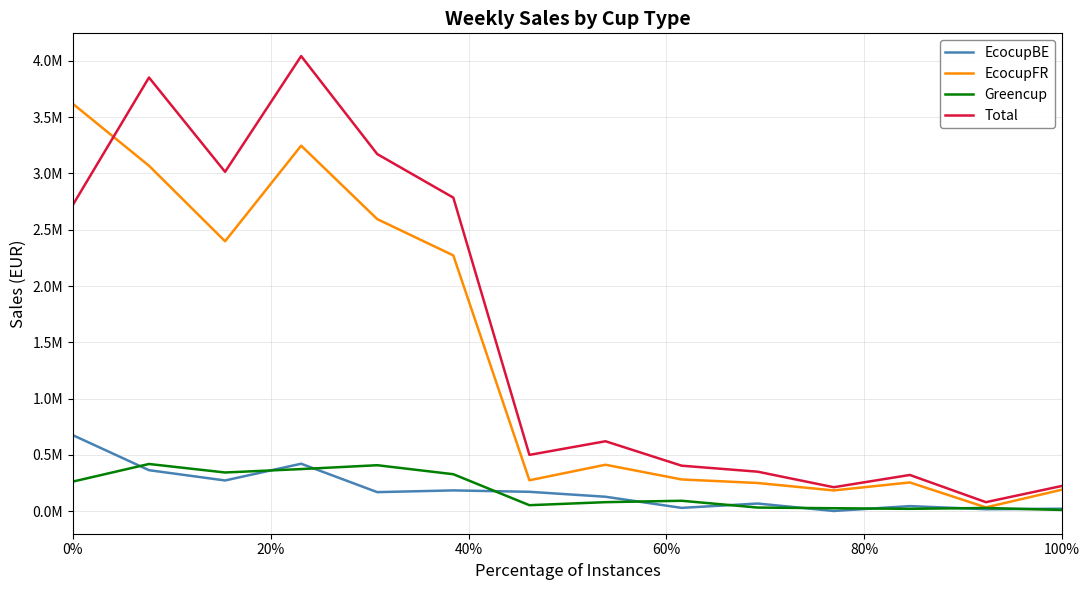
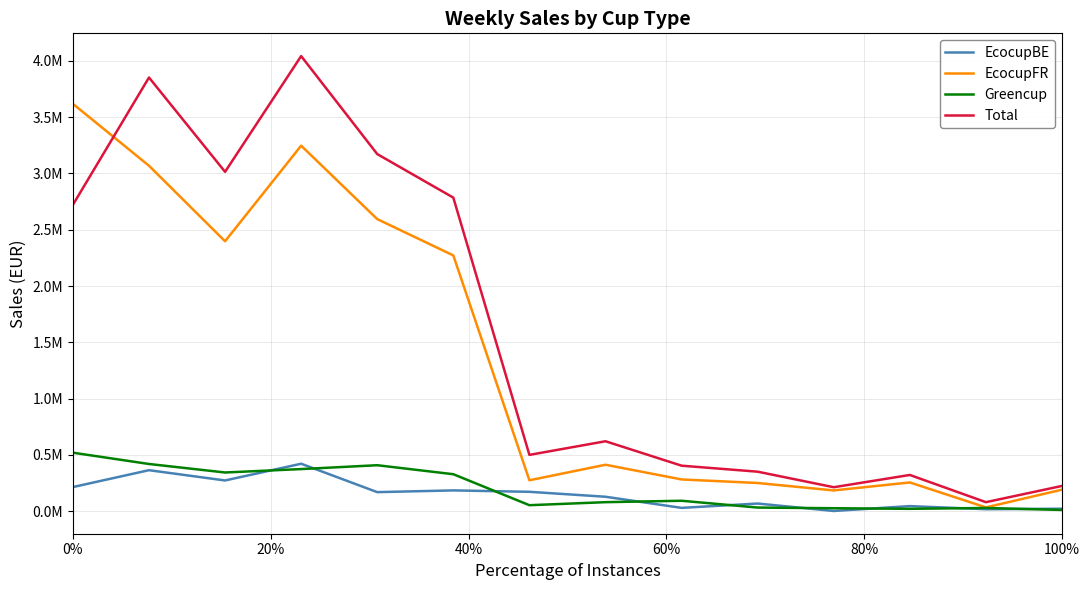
  {
    "EcocupBE": {
-     "0%": 680000
+     "0%": 210000
    },
    "EcocupFR": {
      "0%": 3620000,
      "100%": 190000
    },
    "Greencup": {
-     "0%": 260000
+     "0%": 520000
    },
    "Total": {
      "0%": 2720000,
      "100%": 220000
    }
  }
